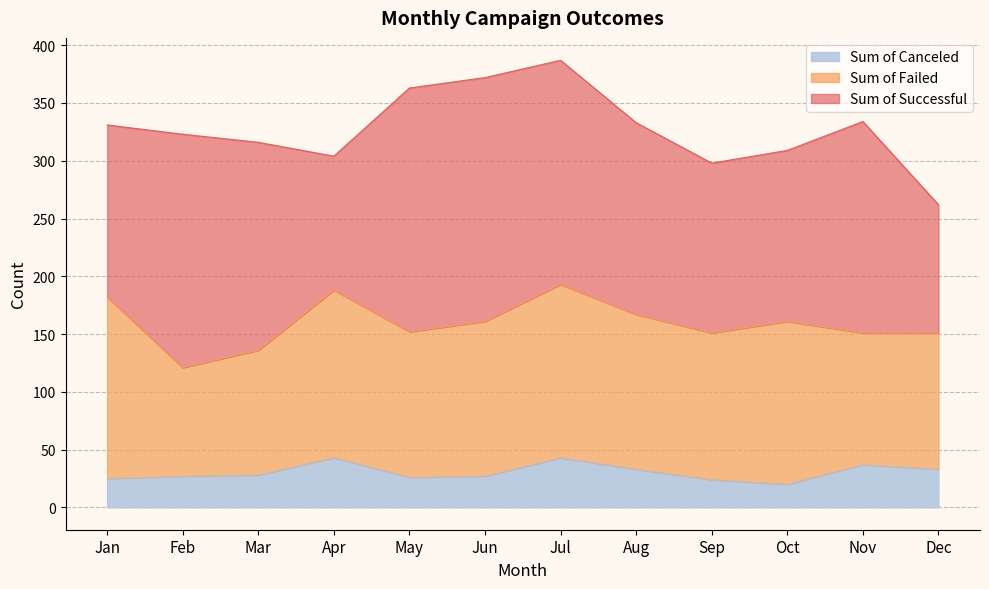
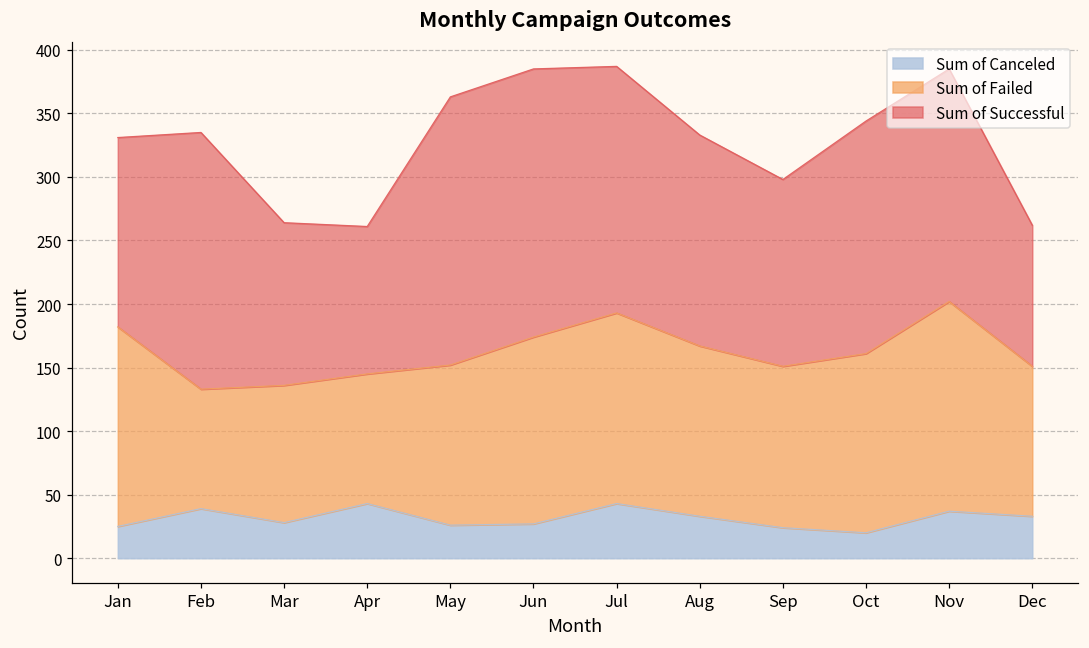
  {
    "Sum of Canceled": {
      "Jan": 25,
-     "Feb": 27,
+     "Feb": 39,
      "Mar": 28,
      "Apr": 43,
      "May": 26,
      "Jun": 27,
      "Jul": 43,
      "Aug": 33,
      "Sep": 24,
      "Oct": 20,
      "Nov": 37,
      "Dec": 33
    },
    "Sum of Failed": {
      "Jan": 157,
      "Feb": 94,
      "Mar": 108,
-     "Apr": 145,
+     "Apr": 102,
      "May": 126,
-     "Jun": 134,
+     "Jun": 147,
      "Jul": 150,
      "Aug": 134,
      "Sep": 127,
      "Oct": 141,
-     "Nov": 114,
+     "Nov": 165,
      "Dec": 118
    },
    "Sum of Successful": {
      "Jan": 149,
      "Feb": 202,
-     "Mar": 180,
+     "Mar": 128,
      "Apr": 116,
      "May": 211,
      "Jun": 211,
      "Jul": 194,
      "Aug": 166,
      "Sep": 147,
-     "Oct": 148,
+     "Oct": 183,
      "Dec": 111
    }
  }
